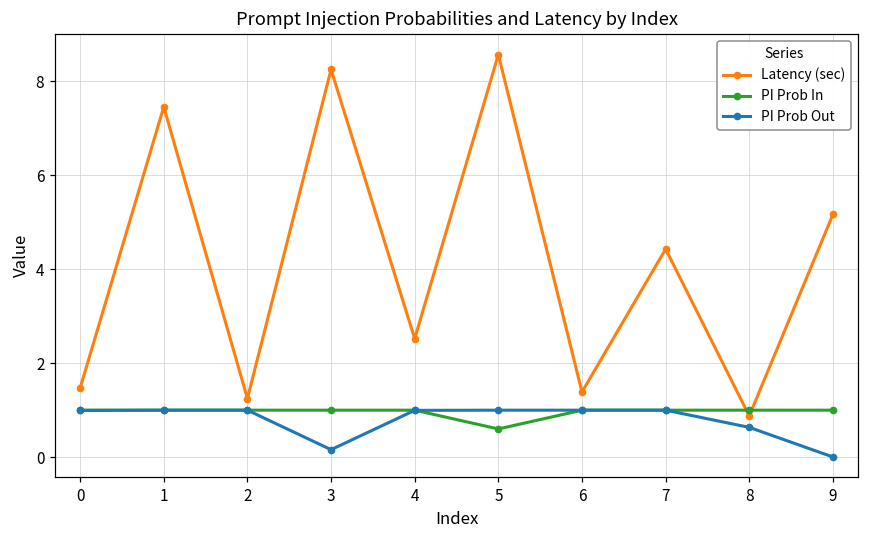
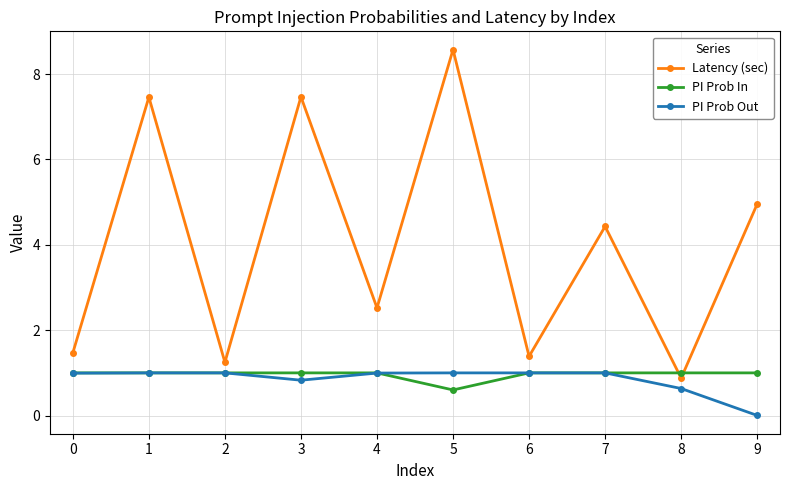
  {
    "Latency (sec)": {
      "0": 1.5,
      "1": 7.5,
      "2": 1.2,
-     "3": 8.3,
+     "3": 7.5,
      "4": 2.5,
      "5": 8.6,
      "6": 1.4,
      "7": 4.4,
      "8": 0.9,
-     "9": 5.2
+     "9": 5.0
    },
    "PI Prob In": {
      "3": 1.0,
      "5": 0.6,
      "8": 1.0,
      "9": 1.0
    },
    "PI Prob Out": {
-     "3": 0.2,
+     "3": 0.8,
      "5": 1.0,
      "8": 0.6,
      "9": 0.0
    }
  }
